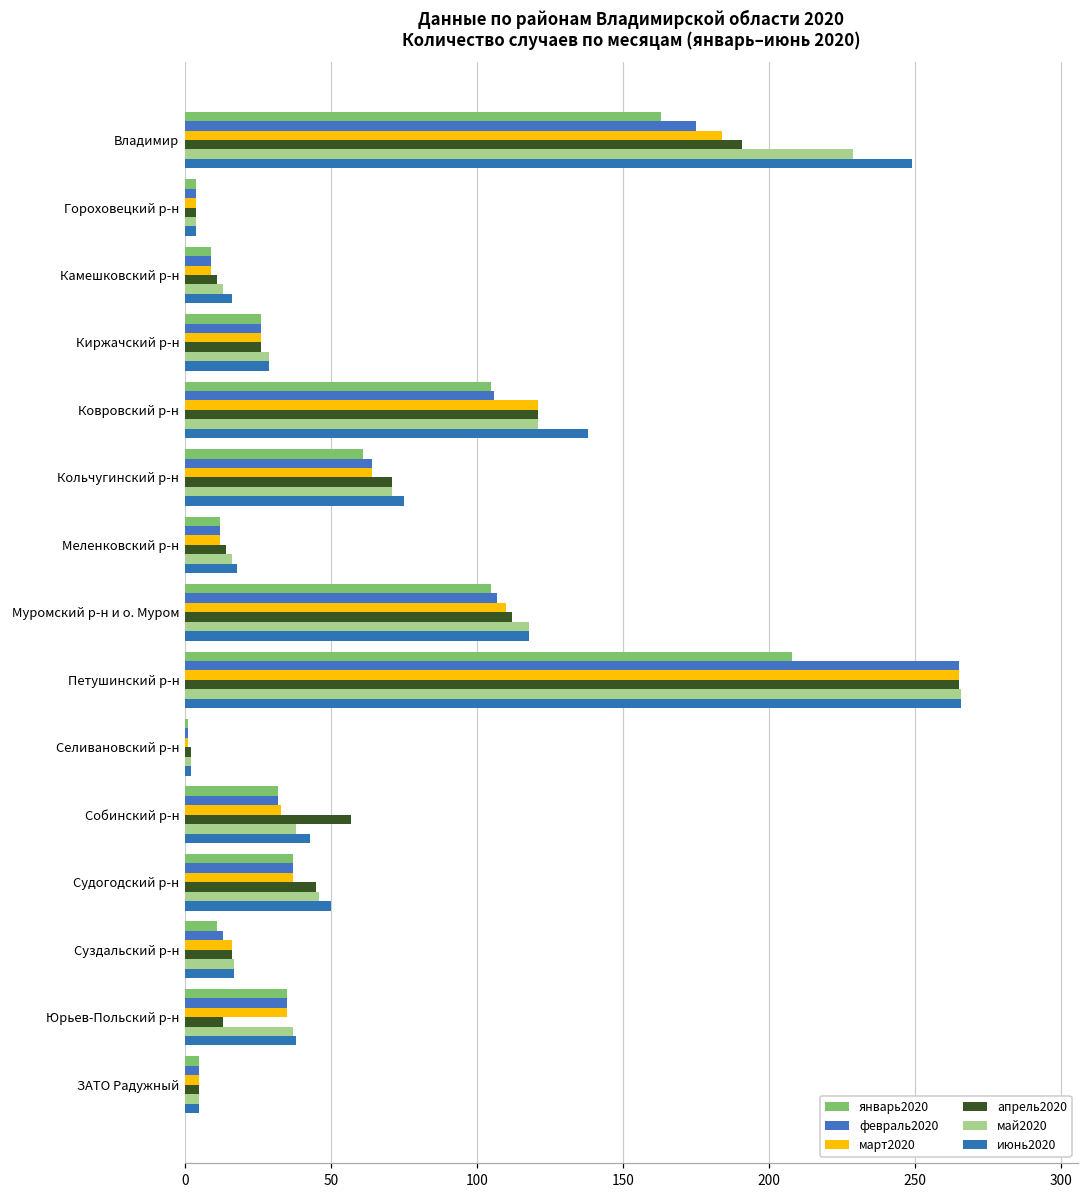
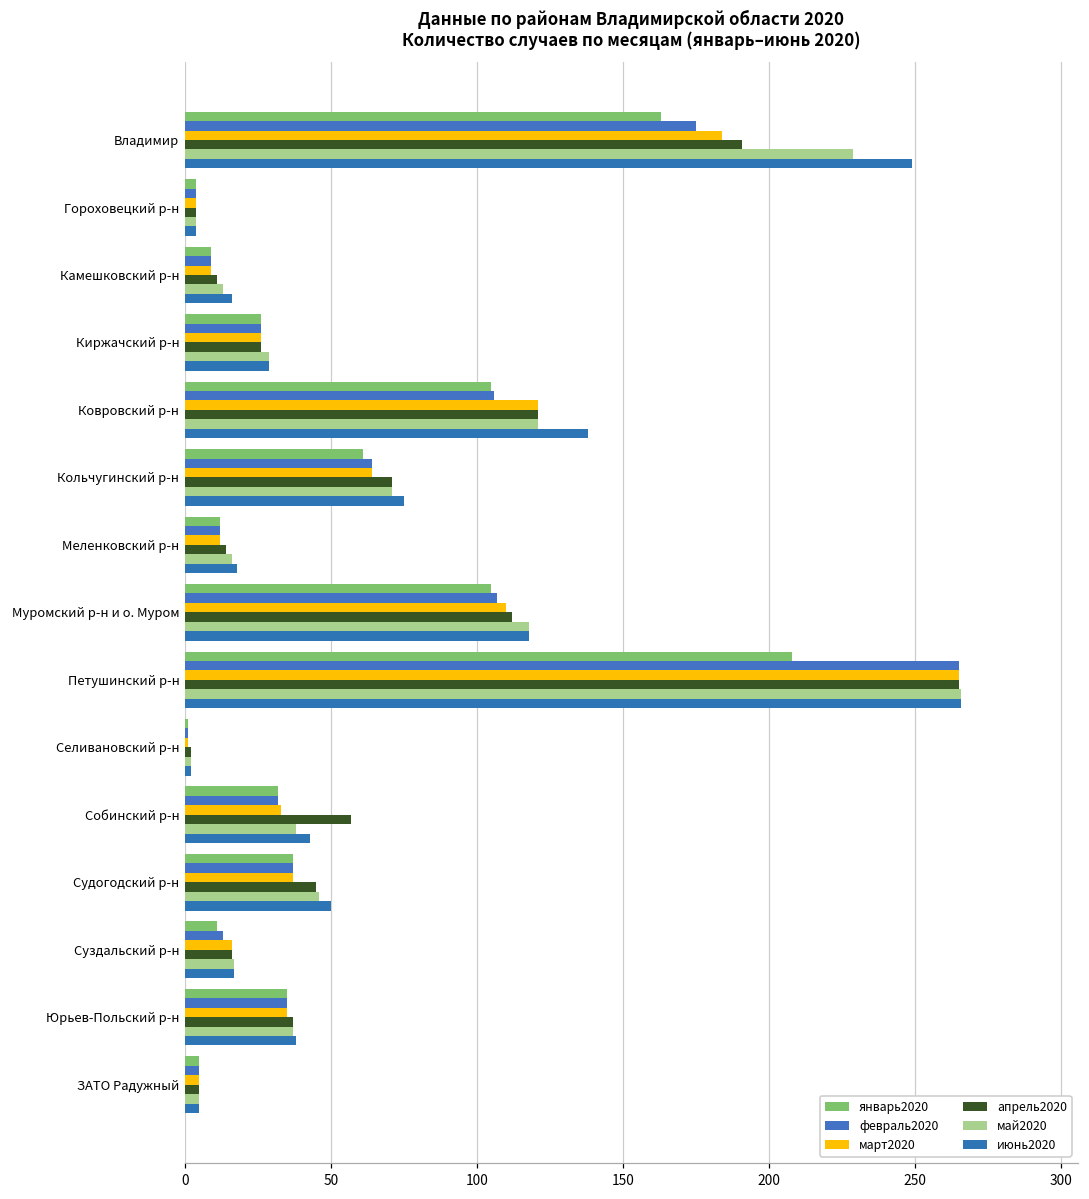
  {
    "март2020": {
      "Владимир": 184,
      "Гороховецкий р-н": 4,
      "Камешковский р-н": 9,
      "Киржачский р-н": 26,
      "Ковровский р-н": 121,
      "Кольчугинский р-н": 64,
      "Меленковский р-н": 12,
      "Муромский р-н и о. Муром": 110,
      "Петушинский р-н": 265,
      "Селивановский р-н": 1,
      "Собинский р-н": 33,
      "Судогодский р-н": 37,
      "Суздальский р-н": 16,
      "Юрьев-Польский р-н": 35,
      "ЗАТО Радужный": 5
    },
    "апрель2020": {
      "Владимир": 191,
      "Гороховецкий р-н": 4,
      "Камешковский р-н": 11,
      "Киржачский р-н": 26,
      "Ковровский р-н": 121,
      "Кольчугинский р-н": 71,
      "Меленковский р-н": 14,
      "Муромский р-н и о. Муром": 112,
      "Петушинский р-н": 265,
      "Селивановский р-н": 2,
      "Собинский р-н": 57,
      "Судогодский р-н": 45,
      "Суздальский р-н": 16,
-     "Юрьев-Польский р-н": 13,
+     "Юрьев-Польский р-н": 37,
      "ЗАТО Радужный": 5
    }
  }
